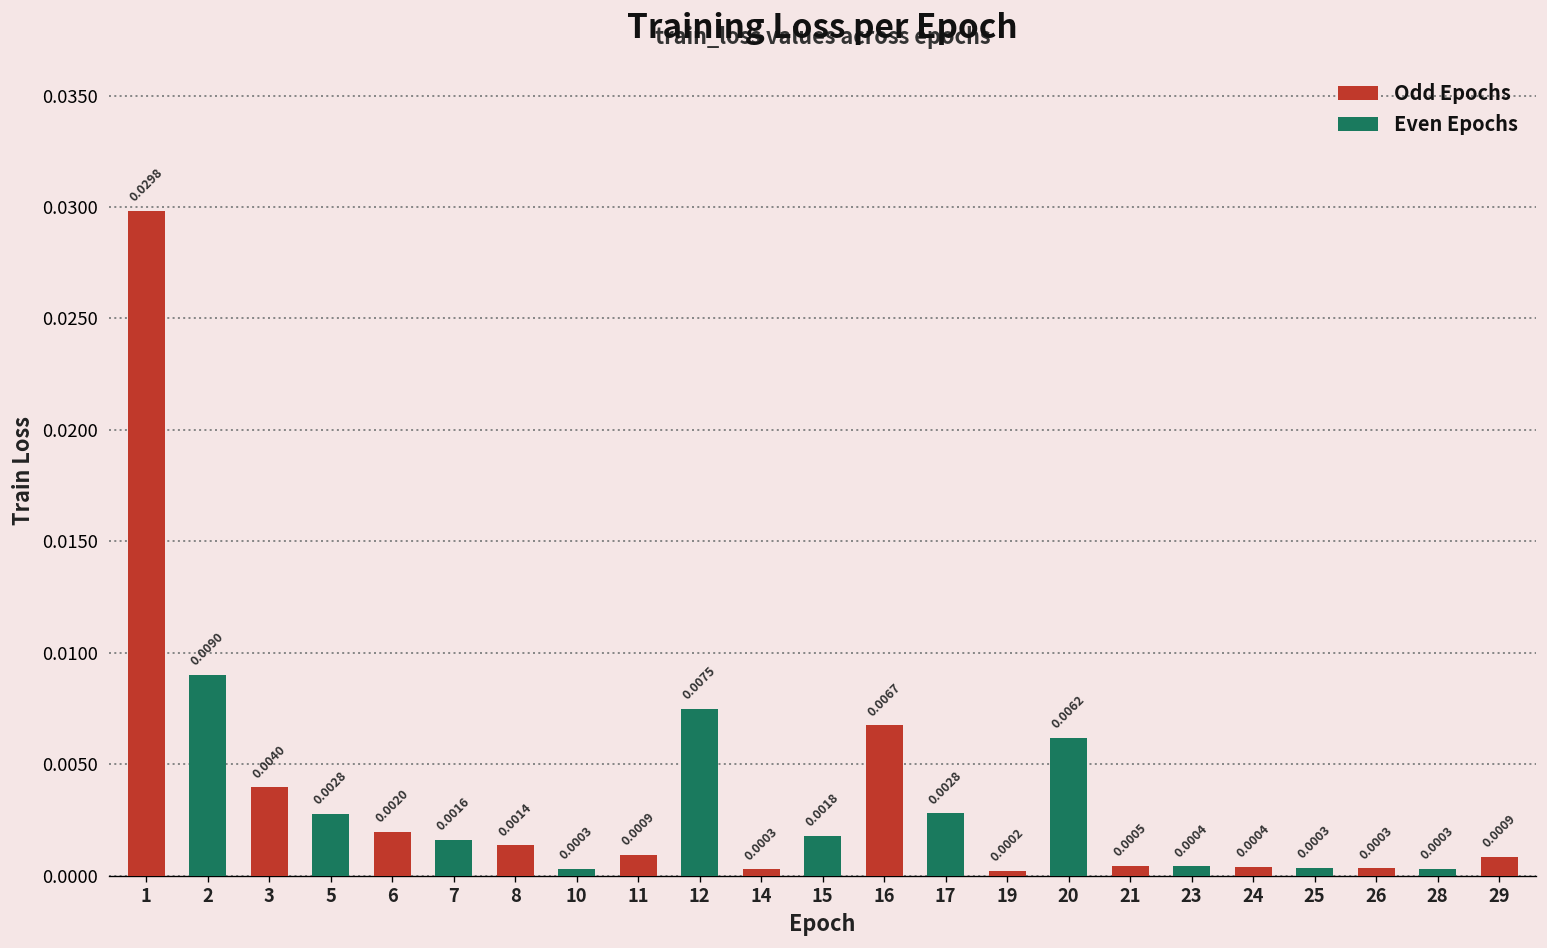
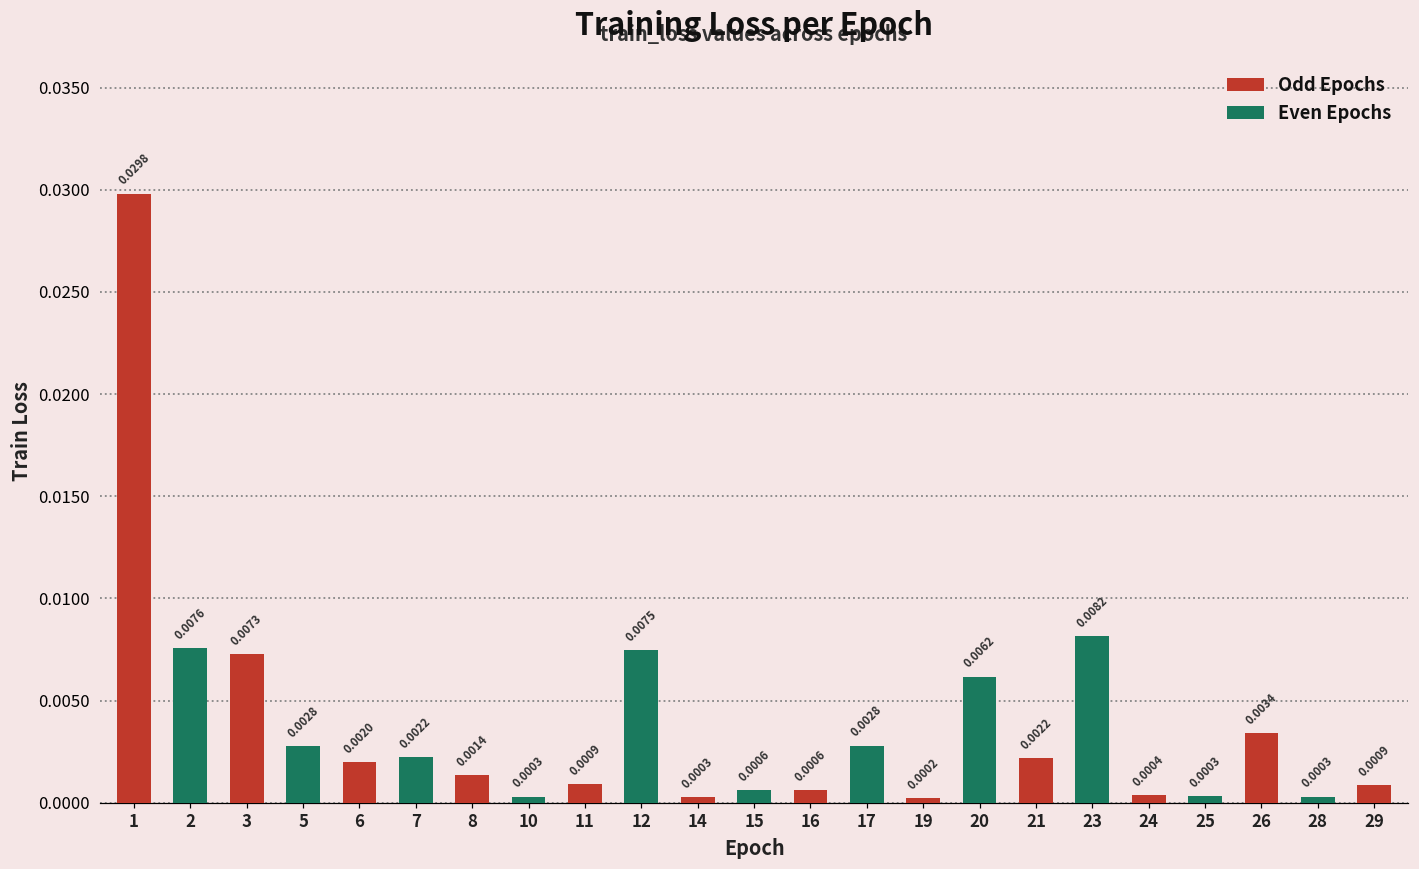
  {
    "Odd Epochs": {
      "1": 0.0298,
-     "3": 0.0040,
+     "3": 0.0073,
      "6": 0.0020,
      "8": 0.0014,
      "11": 0.0009,
      "14": 0.0003,
-     "16": 0.0067,
+     "16": 0.0006,
      "19": 0.0002,
-     "21": 0.0005,
+     "21": 0.0022,
      "24": 0.0004,
-     "26": 0.0003,
+     "26": 0.0034,
      "29": 0.0009
    },
    "Even Epochs": {
-     "2": 0.0090,
+     "2": 0.0076,
      "5": 0.0028,
-     "7": 0.0016,
+     "7": 0.0022,
      "10": 0.0003,
      "12": 0.0075,
-     "15": 0.0018,
+     "15": 0.0006,
      "17": 0.0028,
      "20": 0.0062,
-     "23": 0.0004,
+     "23": 0.0082,
      "25": 0.0003,
      "28": 0.0003
    }
  }
